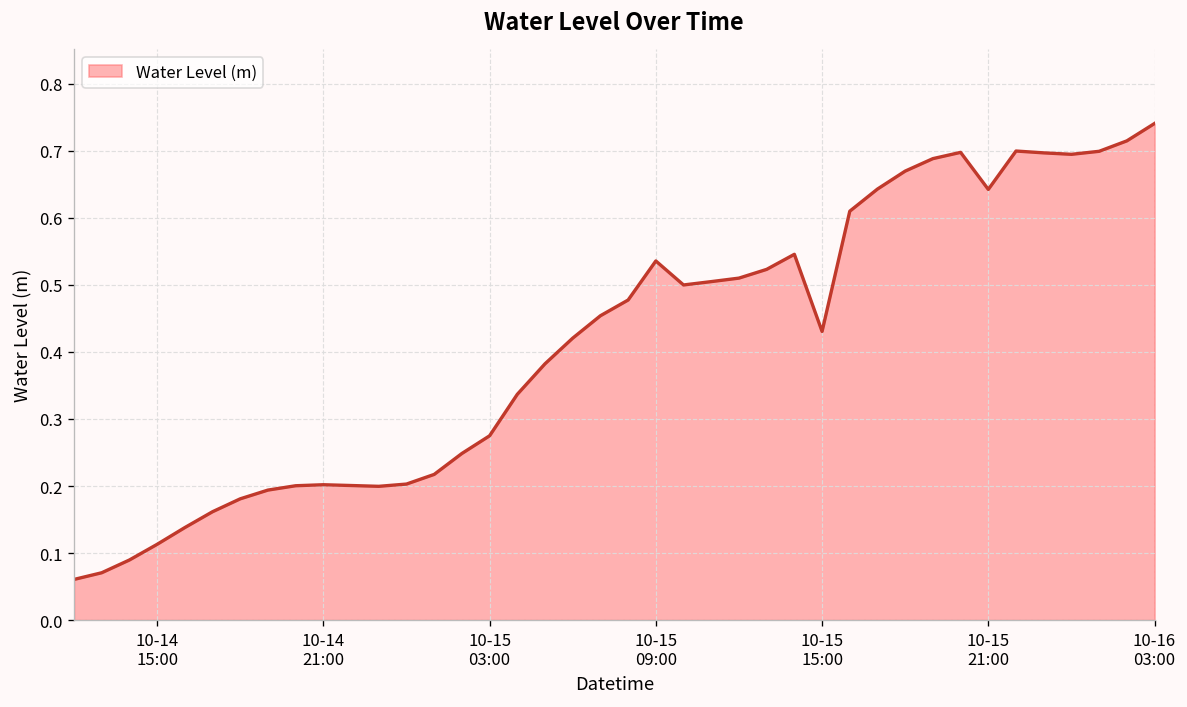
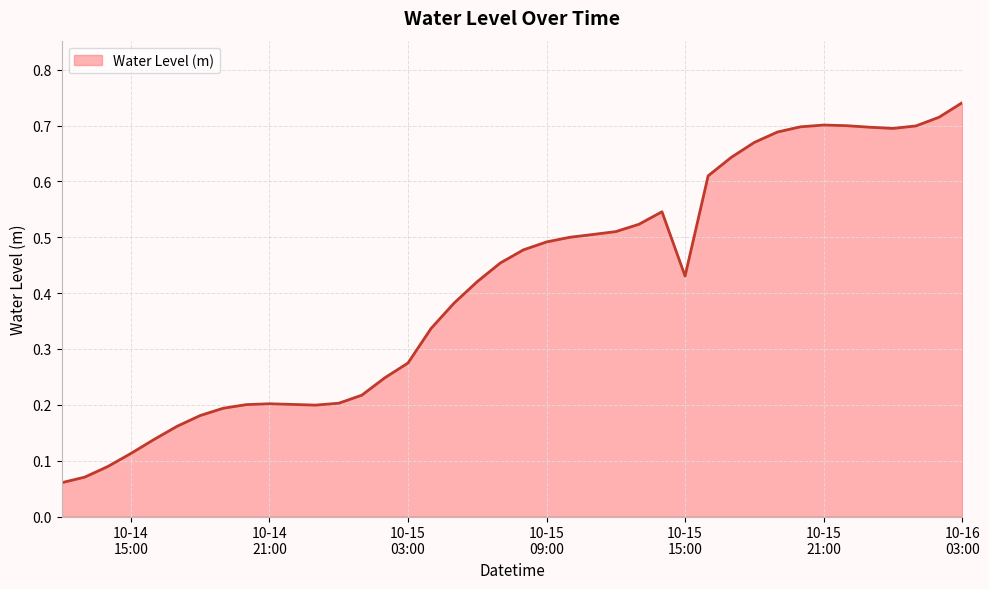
  {
    "10-14 15:00": 0.11,
    "10-14 21:00": 0.20,
    "10-15 03:00": 0.27,
-   "10-15 09:00": 0.54,
+   "10-15 09:00": 0.49,
    "10-15 15:00": 0.43,
-   "10-15 21:00": 0.64,
+   "10-15 21:00": 0.70,
    "10-16 03:00": 0.74
  }
